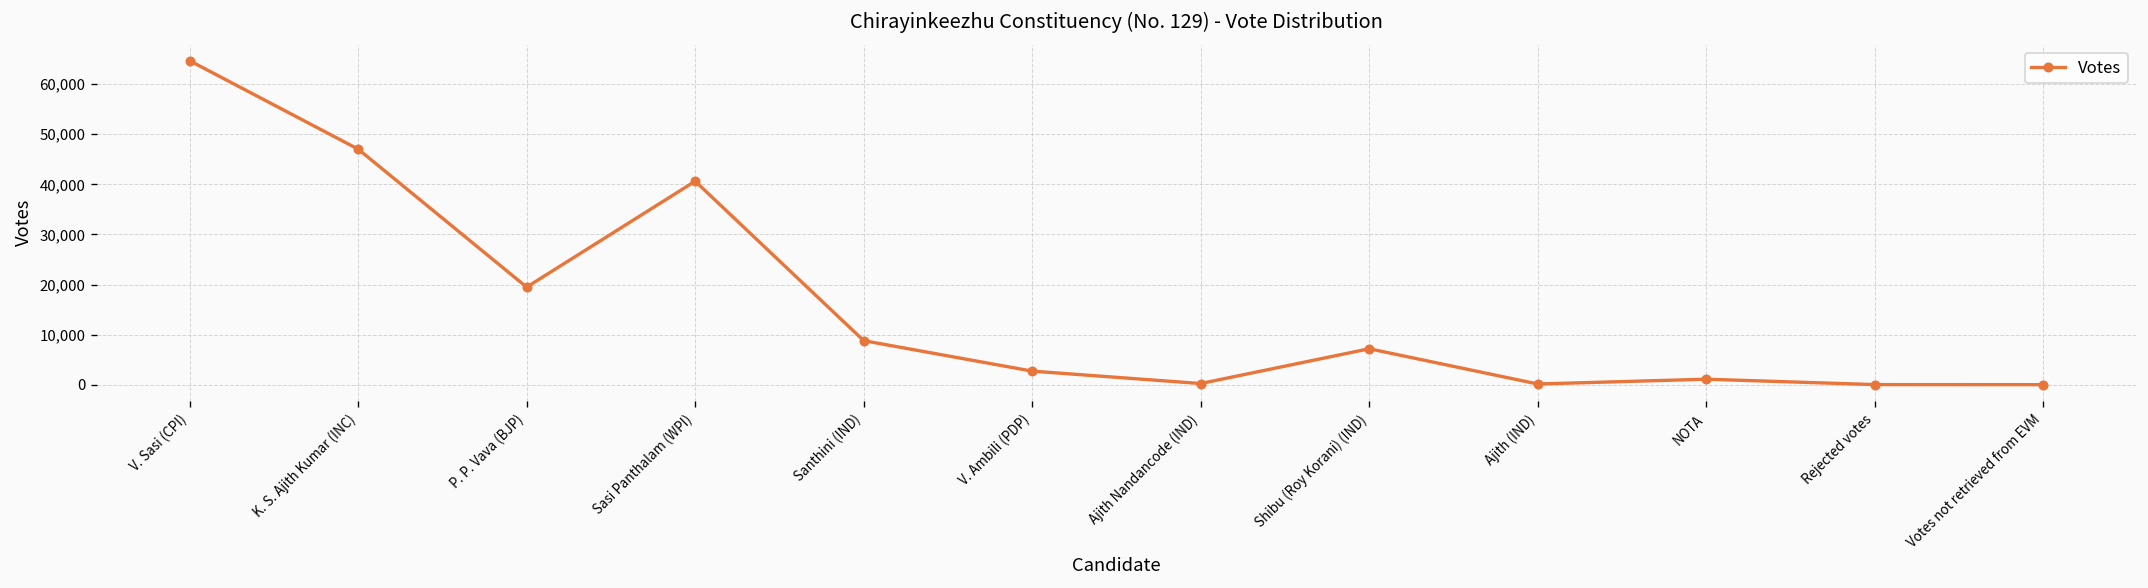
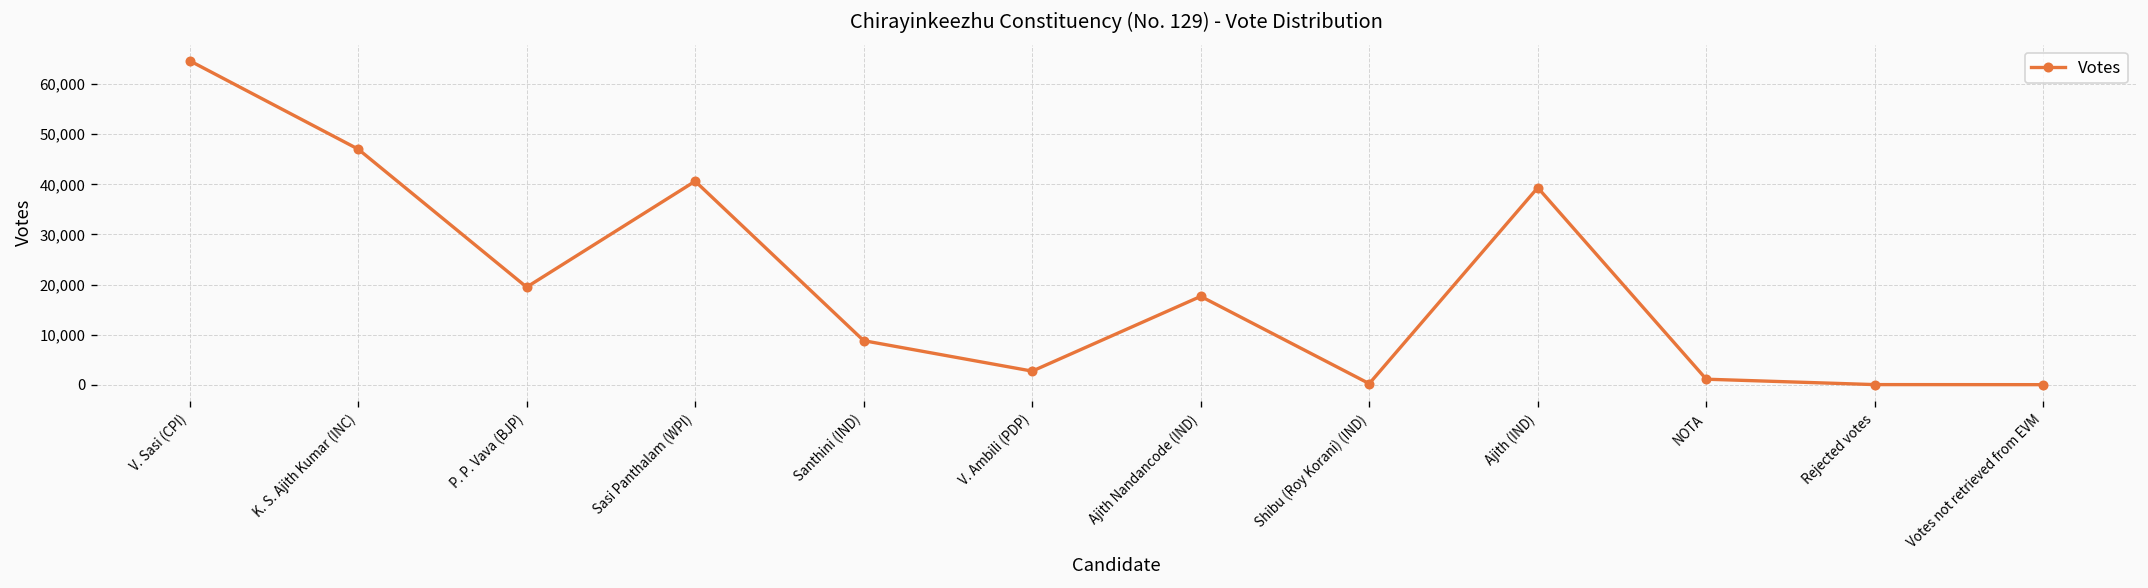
  {
    "V. Sasi (CPI)": "65,000",
    "K. S. Ajith Kumar (INC)": "47,000",
    "P. P. Vava (BJP)": "19,000",
    "Sasi Panthalam (WPI)": "41,000",
    "Santhini (IND)": "9,000",
    "V. Ambili (PDP)": "3,000",
-   "Ajith Nandancode (IND)": "0",
-   "Shibu (Roy Korani) (IND)": "7,000",
-   "Ajith (IND)": "0",
+   "Ajith Nandancode (IND)": "18,000",
+   "Shibu (Roy Korani) (IND)": "0",
+   "Ajith (IND)": "39,000",
    "NOTA": "1,000",
    "Rejected votes": "0",
    "Votes not retrieved from EVM": "0"
  }
